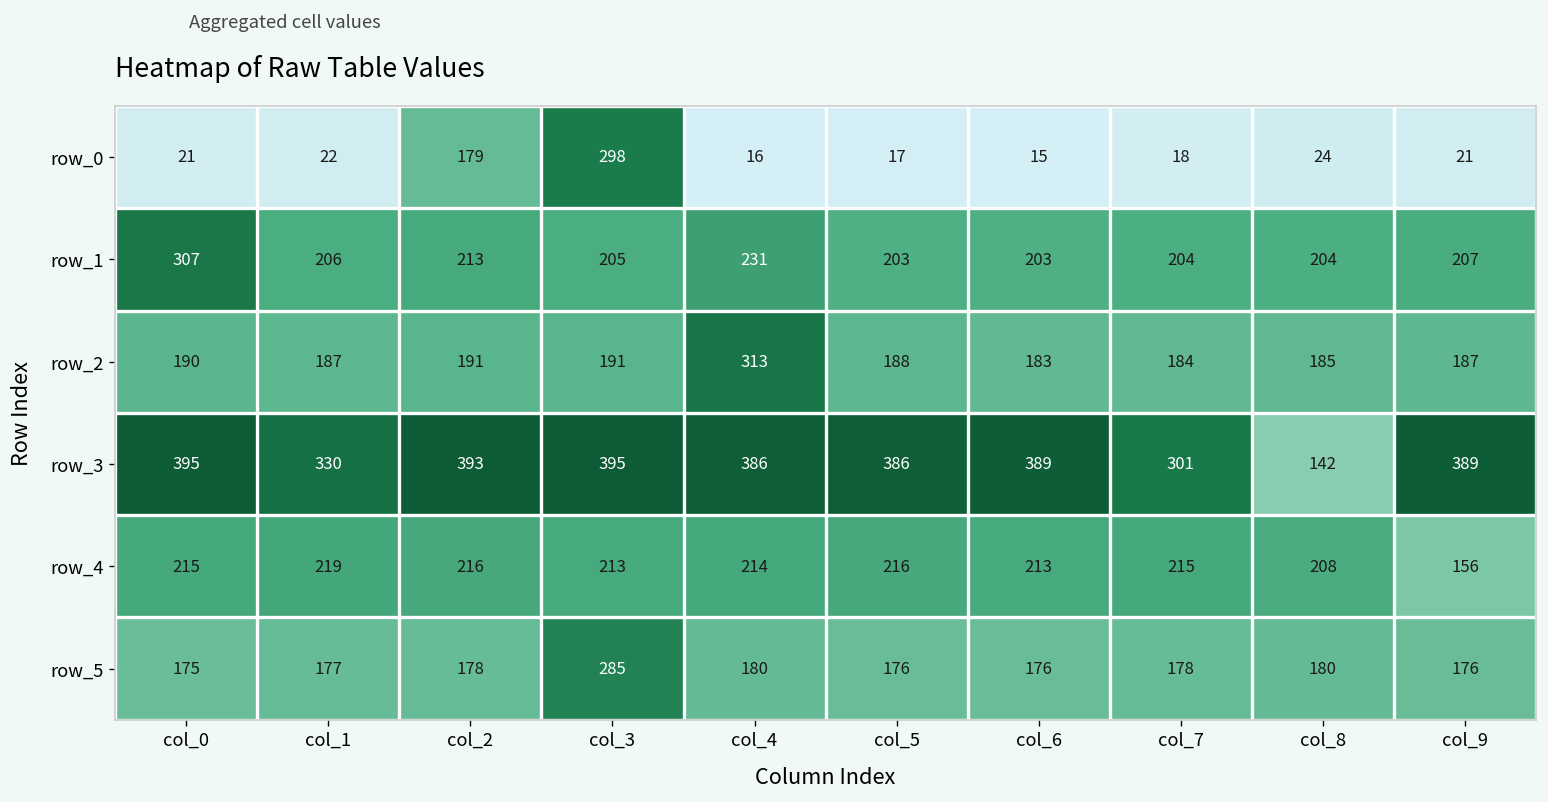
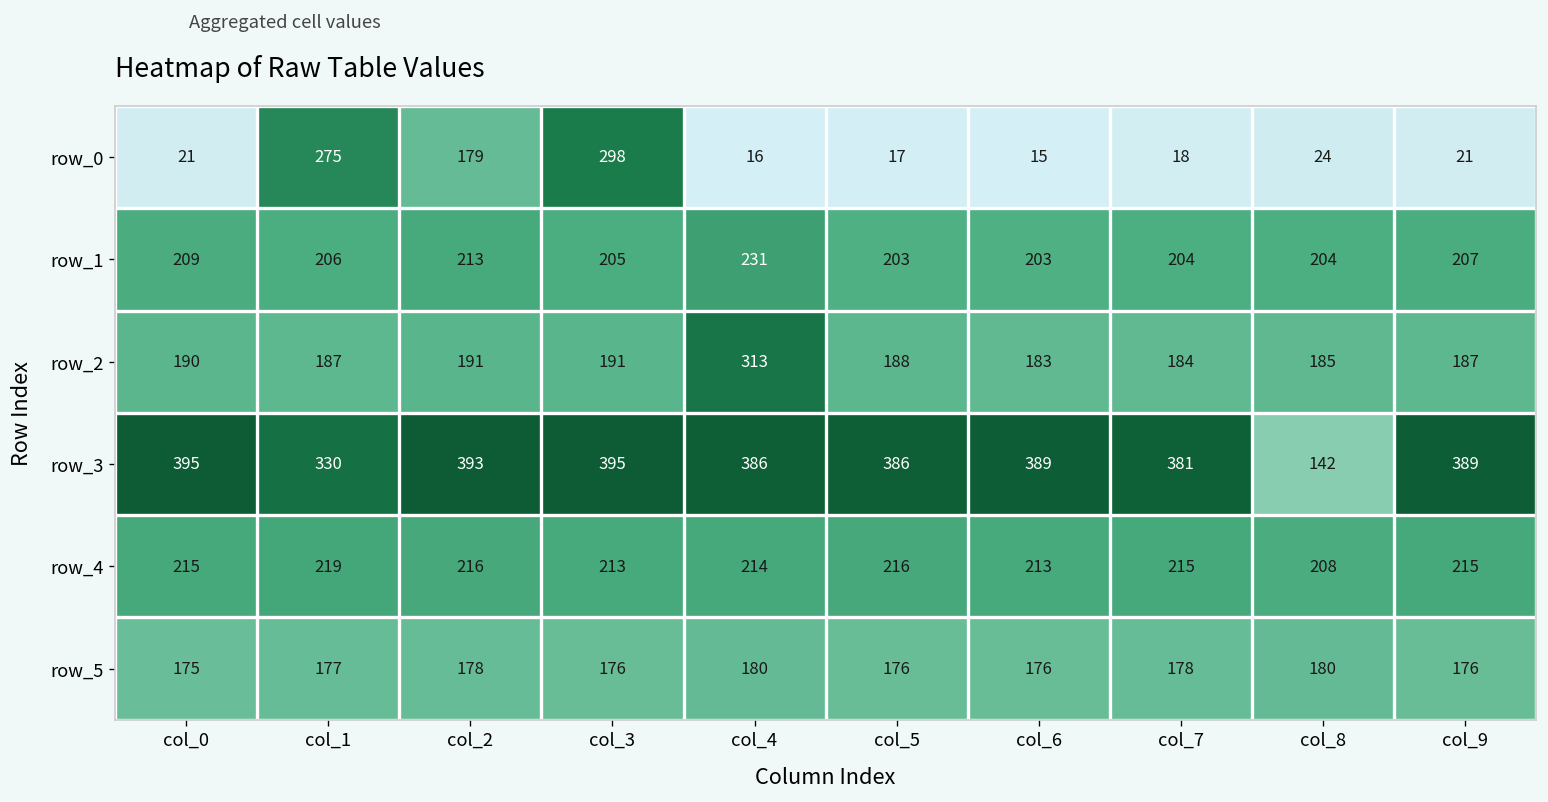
  {
    "row_0": {
      "col_0": 21,
-     "col_1": 22,
+     "col_1": 275,
      "col_2": 179,
      "col_3": 298,
      "col_4": 16,
      "col_5": 17,
      "col_6": 15,
      "col_7": 18,
      "col_8": 24,
      "col_9": 21
    },
    "row_1": {
-     "col_0": 307,
+     "col_0": 209,
      "col_1": 206,
      "col_2": 213,
      "col_3": 205,
      "col_4": 231,
      "col_5": 203,
      "col_6": 203,
      "col_7": 204,
      "col_8": 204,
      "col_9": 207
    },
    "row_2": {
      "col_0": 190,
      "col_1": 187,
      "col_2": 191,
      "col_3": 191,
      "col_4": 313,
      "col_5": 188,
      "col_6": 183,
      "col_7": 184,
      "col_8": 185,
      "col_9": 187
    },
    "row_3": {
      "col_0": 395,
      "col_1": 330,
      "col_2": 393,
      "col_3": 395,
      "col_4": 386,
      "col_5": 386,
      "col_6": 389,
-     "col_7": 301,
+     "col_7": 381,
      "col_8": 142,
      "col_9": 389
    },
    "row_4": {
      "col_0": 215,
      "col_1": 219,
      "col_2": 216,
      "col_3": 213,
      "col_4": 214,
      "col_5": 216,
      "col_6": 213,
      "col_7": 215,
      "col_8": 208,
-     "col_9": 156
+     "col_9": 215
    },
    "row_5": {
      "col_0": 175,
      "col_1": 177,
      "col_2": 178,
-     "col_3": 285,
+     "col_3": 176,
      "col_4": 180,
      "col_5": 176,
      "col_6": 176,
      "col_7": 178,
      "col_8": 180,
      "col_9": 176
    }
  }
